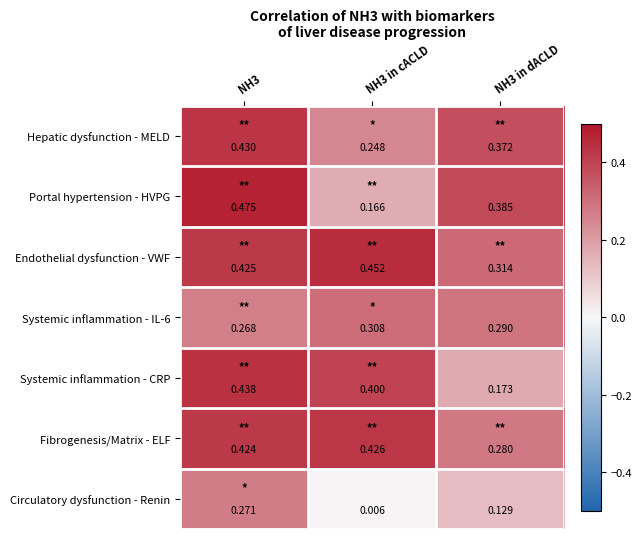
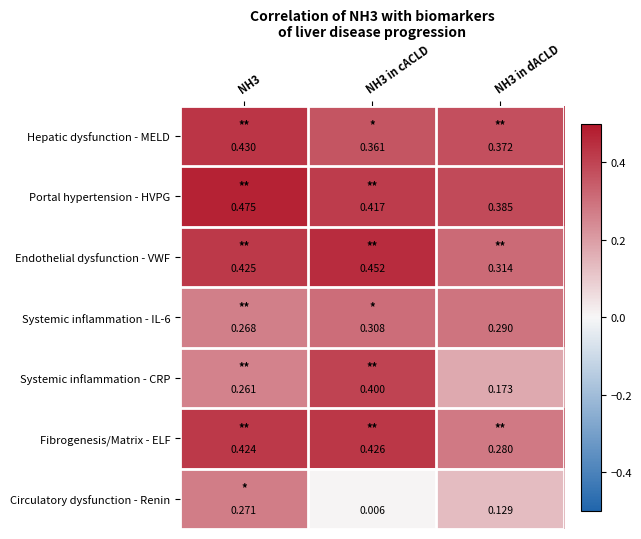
  {
    "Hepatic dysfunction - MELD": {
-     "NH3 in cACLD": 0.248
+     "NH3 in cACLD": 0.361
    },
    "Portal hypertension - HVPG": {
-     "NH3 in cACLD": 0.166,
+     "NH3 in cACLD": 0.417,
      "NH3 in dACLD": 0.385
    },
    "Systemic inflammation - IL-6": {
      "NH3 in dACLD": 0.290
    },
    "Systemic inflammation - CRP": {
-     "NH3": 0.438,
+     "NH3": 0.261,
      "NH3 in dACLD": 0.173
    },
    "Circulatory dysfunction - Renin": {
      "NH3 in cACLD": 0.006,
      "NH3 in dACLD": 0.129
    }
  }
